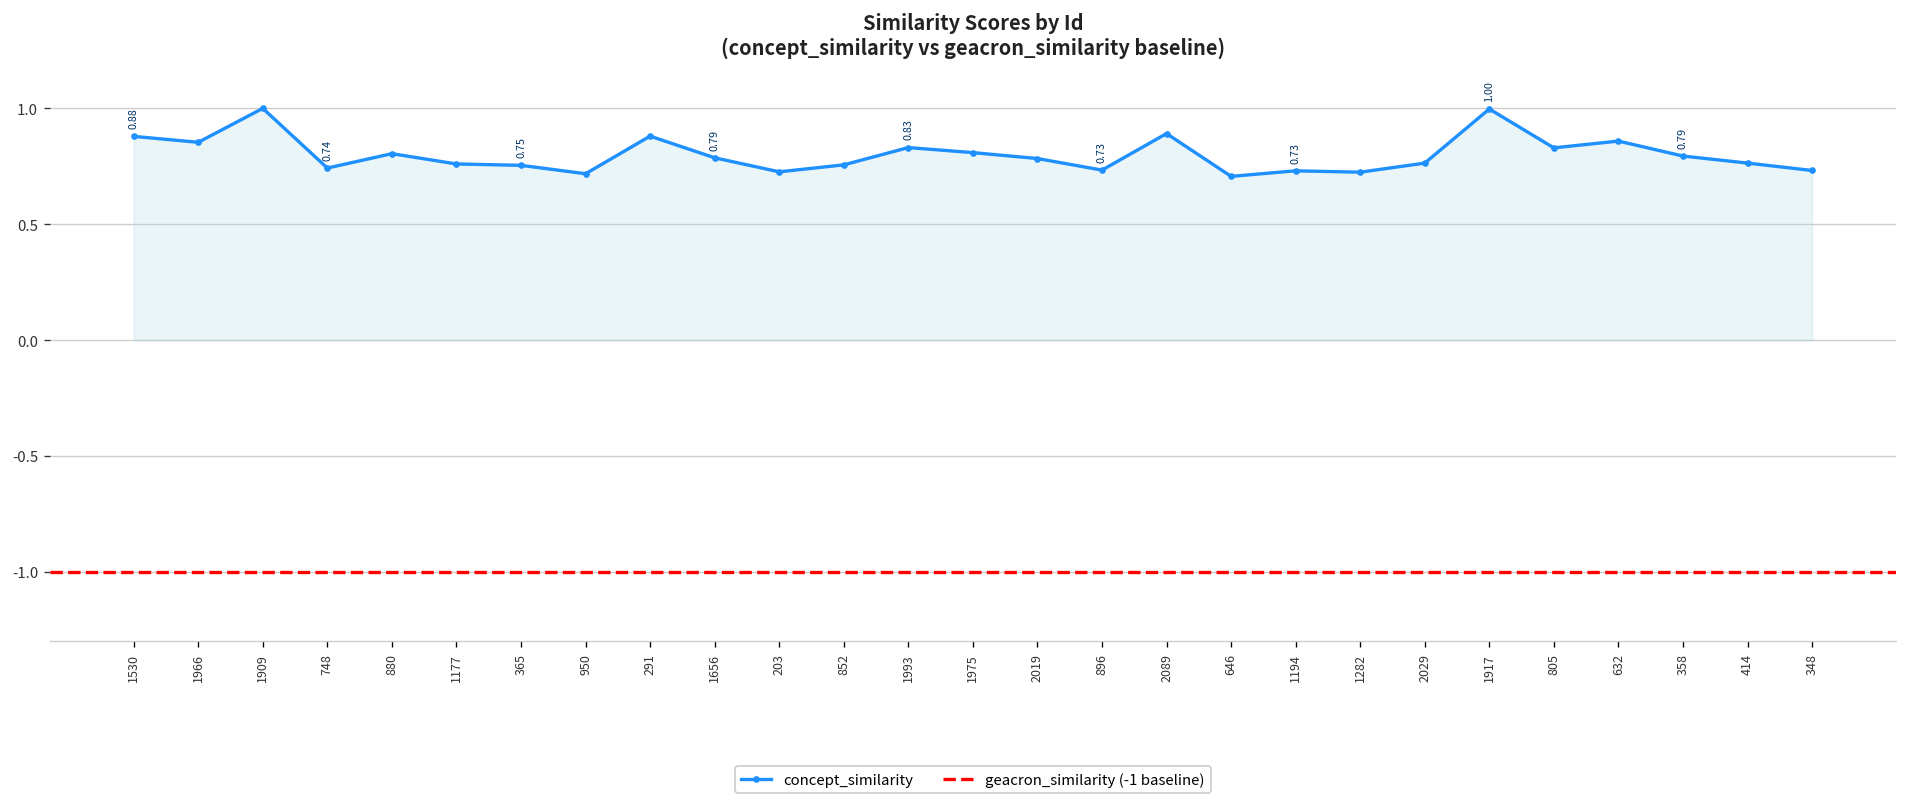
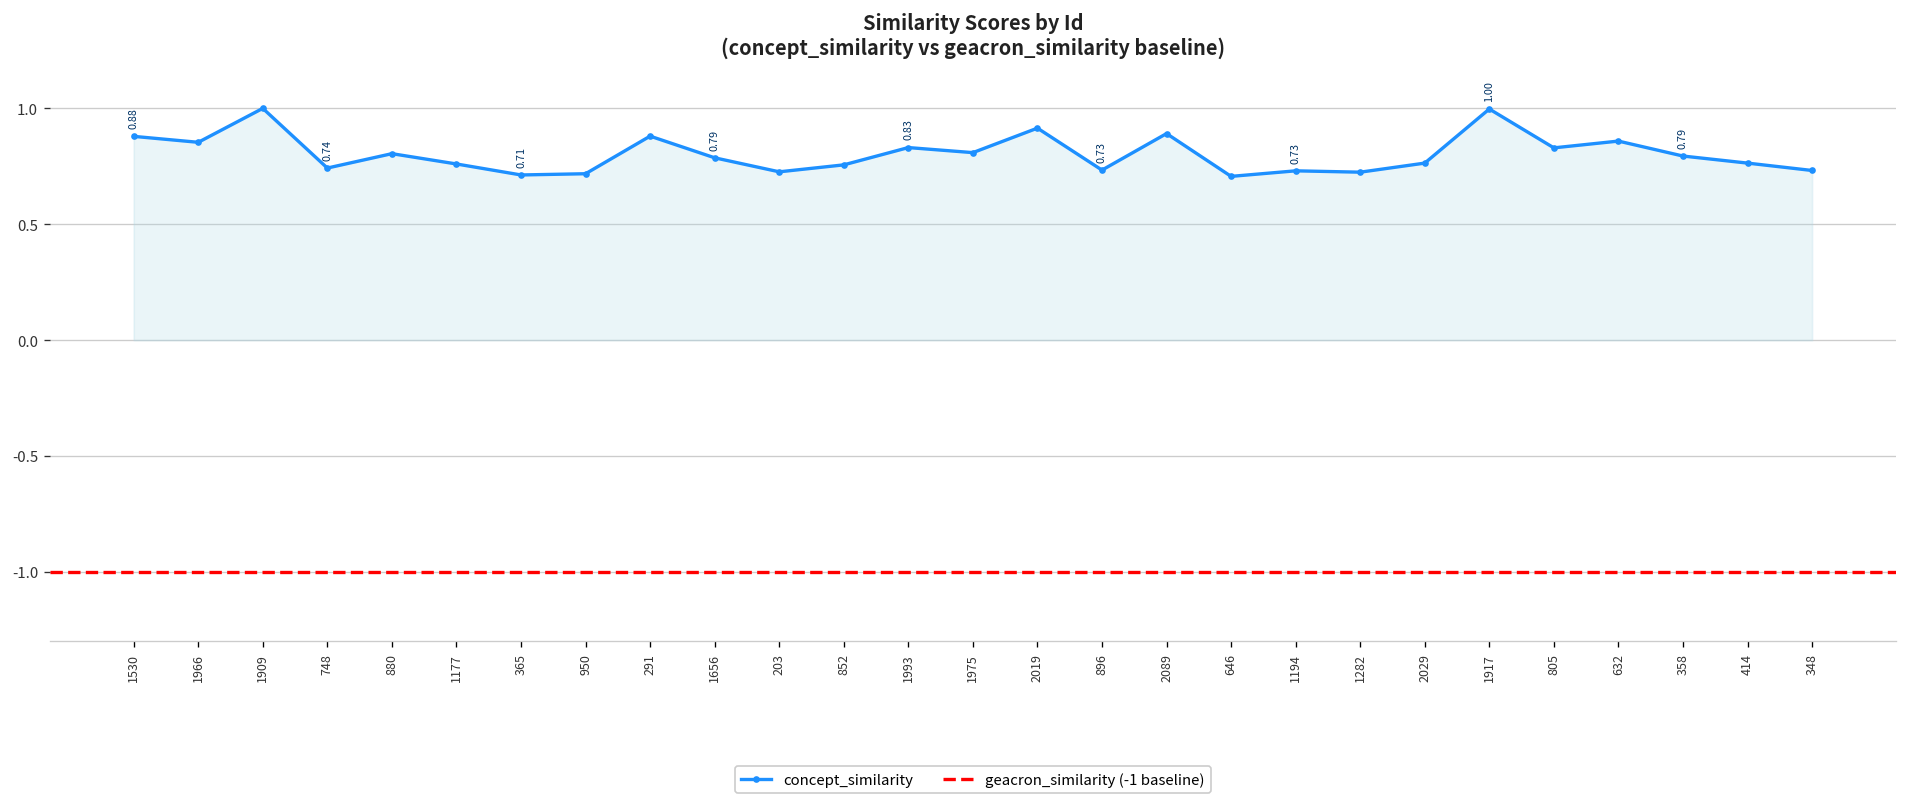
  {
    "1530": 0.88,
    "748": 0.74,
-   "365": 0.75,
+   "365": 0.71,
    "1656": 0.79,
    "1993": 0.83,
-   "2019": 0.78,
+   "2019": 0.91,
    "896": 0.73,
    "1194": 0.73,
    "1917": 1.00,
    "358": 0.79
  }
